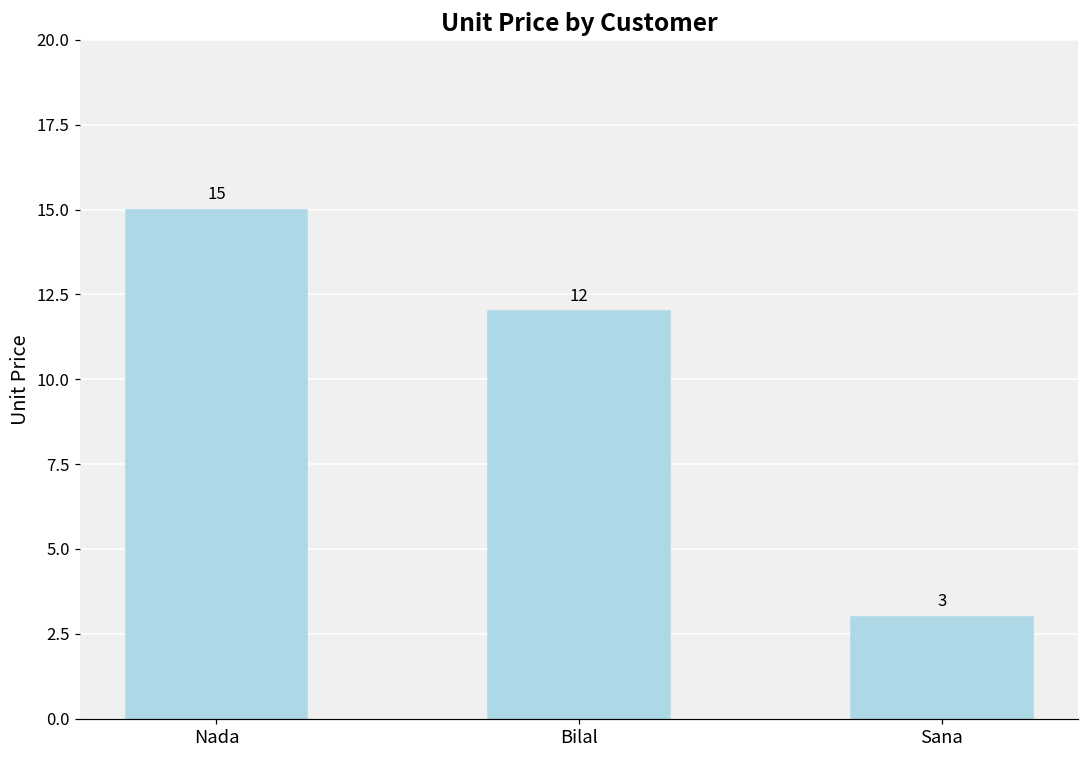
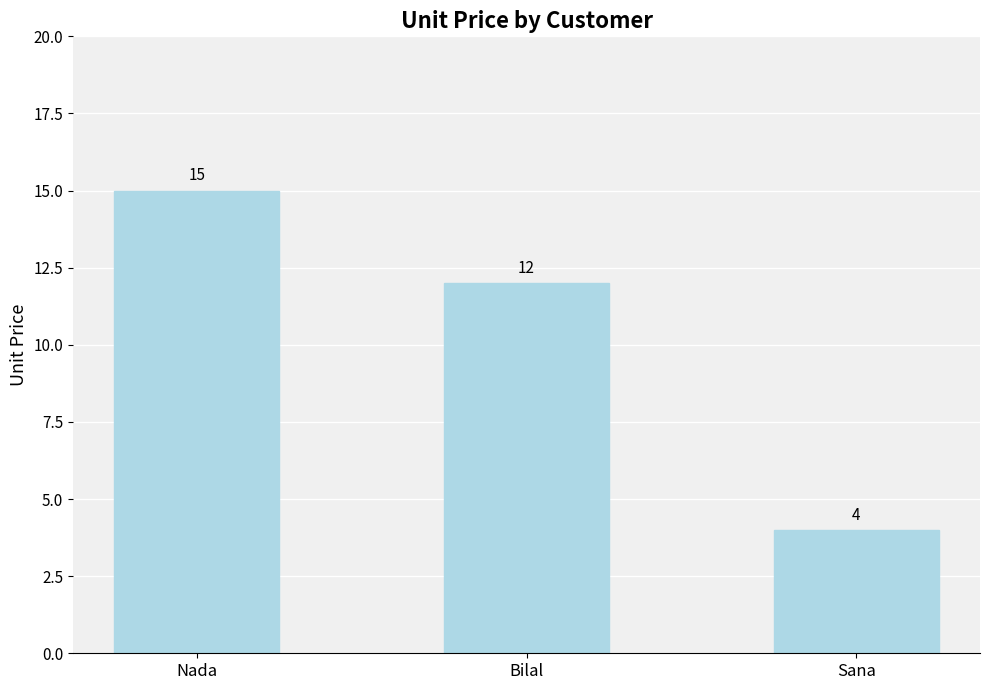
  {
    "Nada": 15,
    "Bilal": 12,
-   "Sana": 3
+   "Sana": 4
  }
